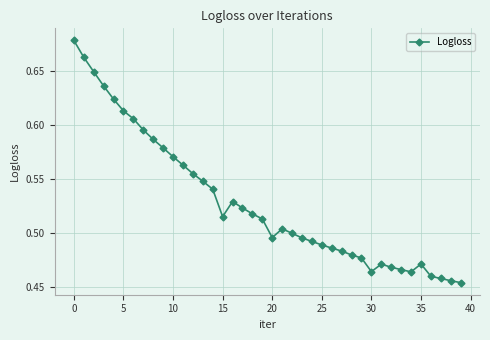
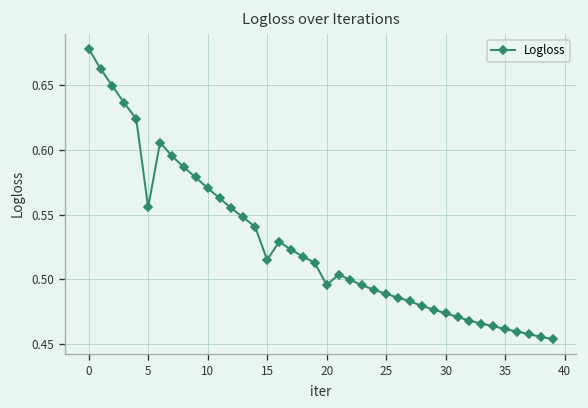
  {
    "0": 0.678,
-   "5": 0.613,
+   "5": 0.555,
    "10": 0.570,
    "15": 0.515,
    "20": 0.496,
    "25": 0.489,
-   "30": 0.464,
-   "35": 0.471
+   "30": 0.474,
+   "35": 0.462
  }
